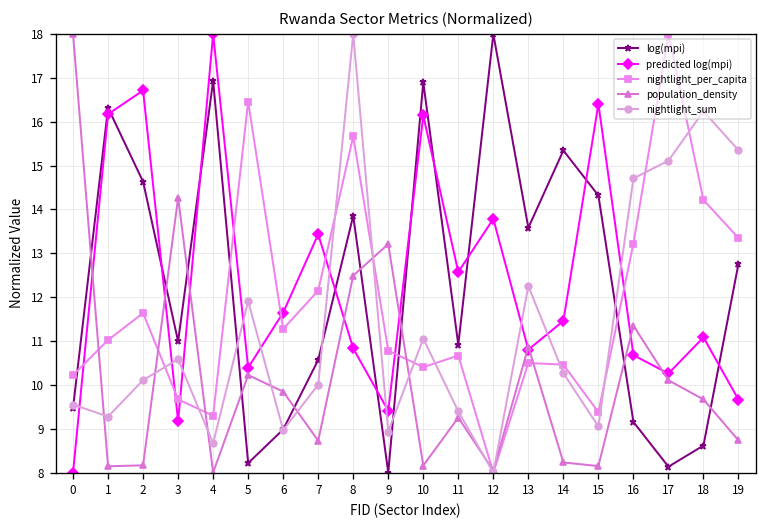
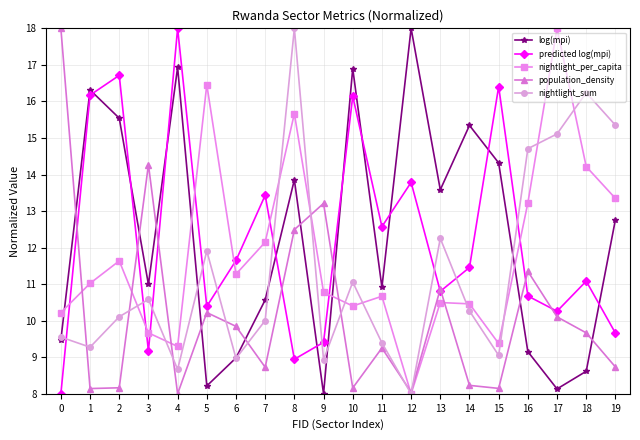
  {
    "log(mpi)": {
      "0": 9.5,
      "1": 16.3,
-     "2": 14.6,
+     "2": 15.5,
      "3": 11.0,
      "4": 16.9,
      "5": 8.2,
      "7": 10.6,
      "8": 13.9,
      "9": 8.0,
      "10": 16.9,
      "11": 10.9,
      "12": 18.0,
      "13": 13.6,
      "14": 15.3,
      "15": 14.3,
      "16": 9.2,
      "17": 8.1,
      "18": 8.6,
      "19": 12.8
    },
    "predicted log(mpi)": {
      "0": 8.0,
      "1": 16.2,
      "2": 16.7,
      "3": 9.2,
      "4": 18.0,
      "5": 10.4,
      "6": 11.6,
      "7": 13.4,
-     "8": 10.8,
+     "8": 8.9,
      "9": 9.4,
      "10": 16.1,
      "11": 12.6,
      "12": 13.8,
      "14": 11.5,
      "15": 16.4,
      "16": 10.7,
      "17": 10.3,
      "18": 11.1,
      "19": 9.7
    }
  }
